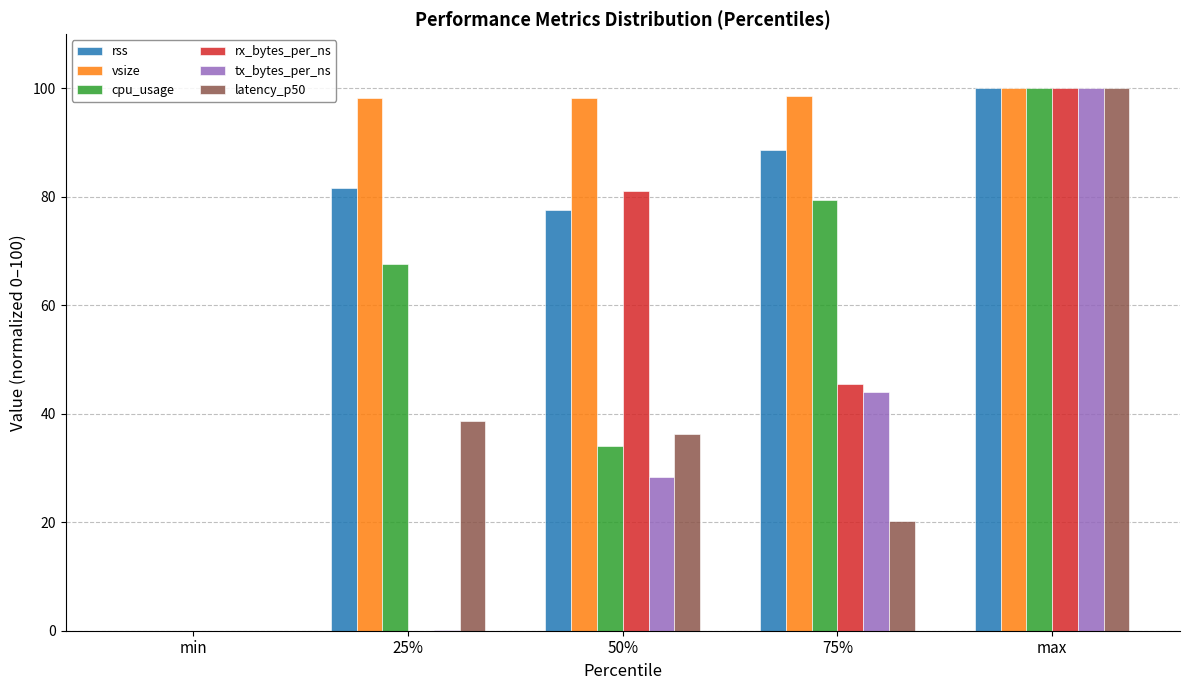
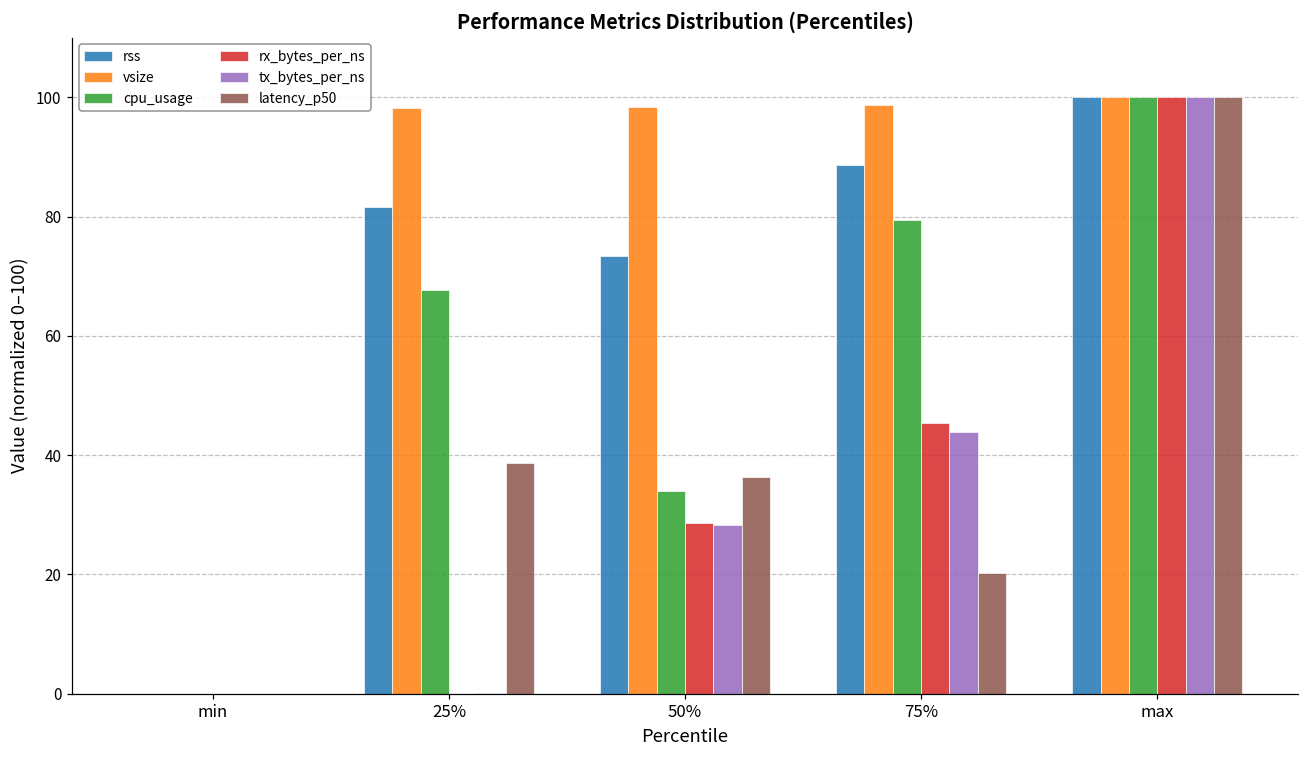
  {
    "rss": {
      "min": 0,
      "25%": 82,
-     "50%": 78,
+     "50%": 73,
      "75%": 89,
      "max": 100
    },
    "vsize": {
      "min": 0,
      "25%": 98,
      "50%": 98,
      "75%": 99,
      "max": 100
    },
    "cpu_usage": {
      "min": 0,
      "25%": 68,
      "50%": 34,
      "75%": 79,
      "max": 100
    },
    "rx_bytes_per_ns": {
      "min": 0,
-     "50%": 81,
+     "50%": 29,
      "75%": 45,
      "max": 100
    },
    "tx_bytes_per_ns": {
      "min": 0,
      "50%": 28,
      "75%": 44,
      "max": 100
    },
    "latency_p50": {
      "min": 0,
      "25%": 39,
      "50%": 36,
      "75%": 20,
      "max": 100
    }
  }
